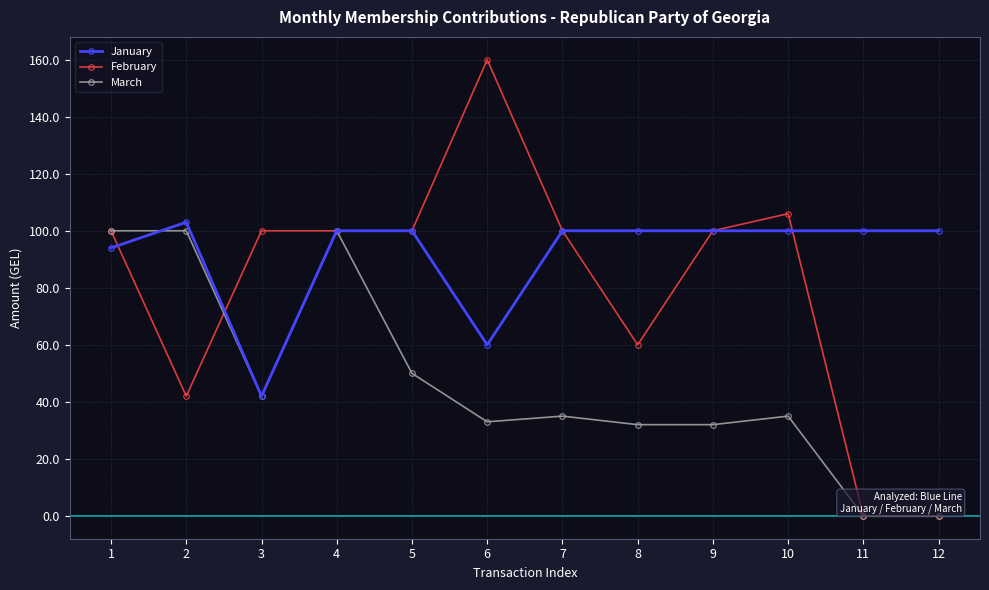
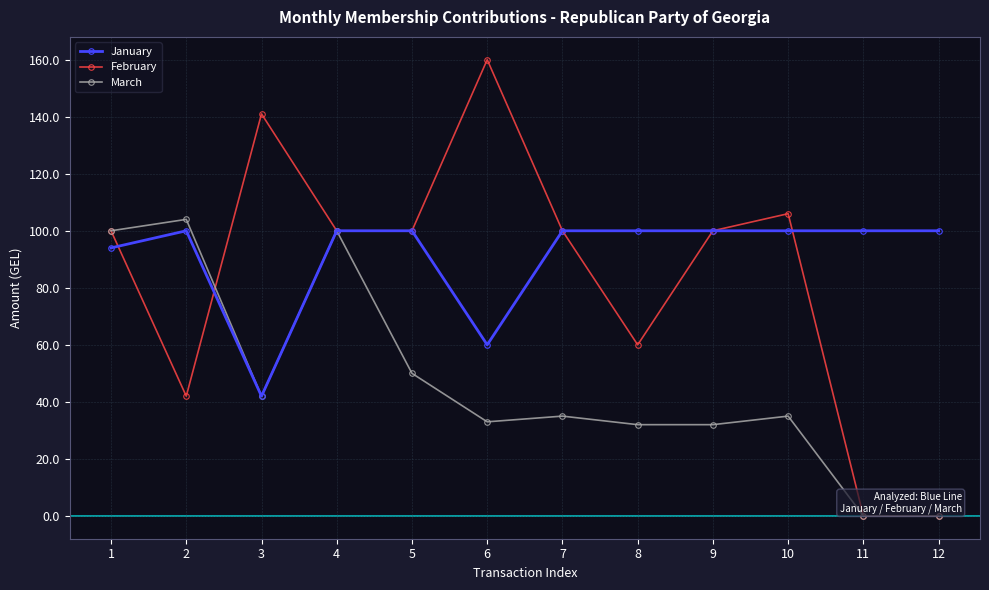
  {
    "January": {
      "1": 94,
-     "2": 103,
+     "2": 100,
      "6": 60,
      "8": 100,
      "10": 100,
      "11": 100,
      "12": 100
    },
    "February": {
      "2": 42,
-     "3": 100,
+     "3": 141,
      "6": 160,
      "8": 60,
      "10": 106
    },
    "March": {
-     "2": 100,
+     "2": 104,
      "5": 50,
      "6": 33,
      "7": 35,
      "8": 32,
      "9": 32,
      "10": 35
    }
  }
